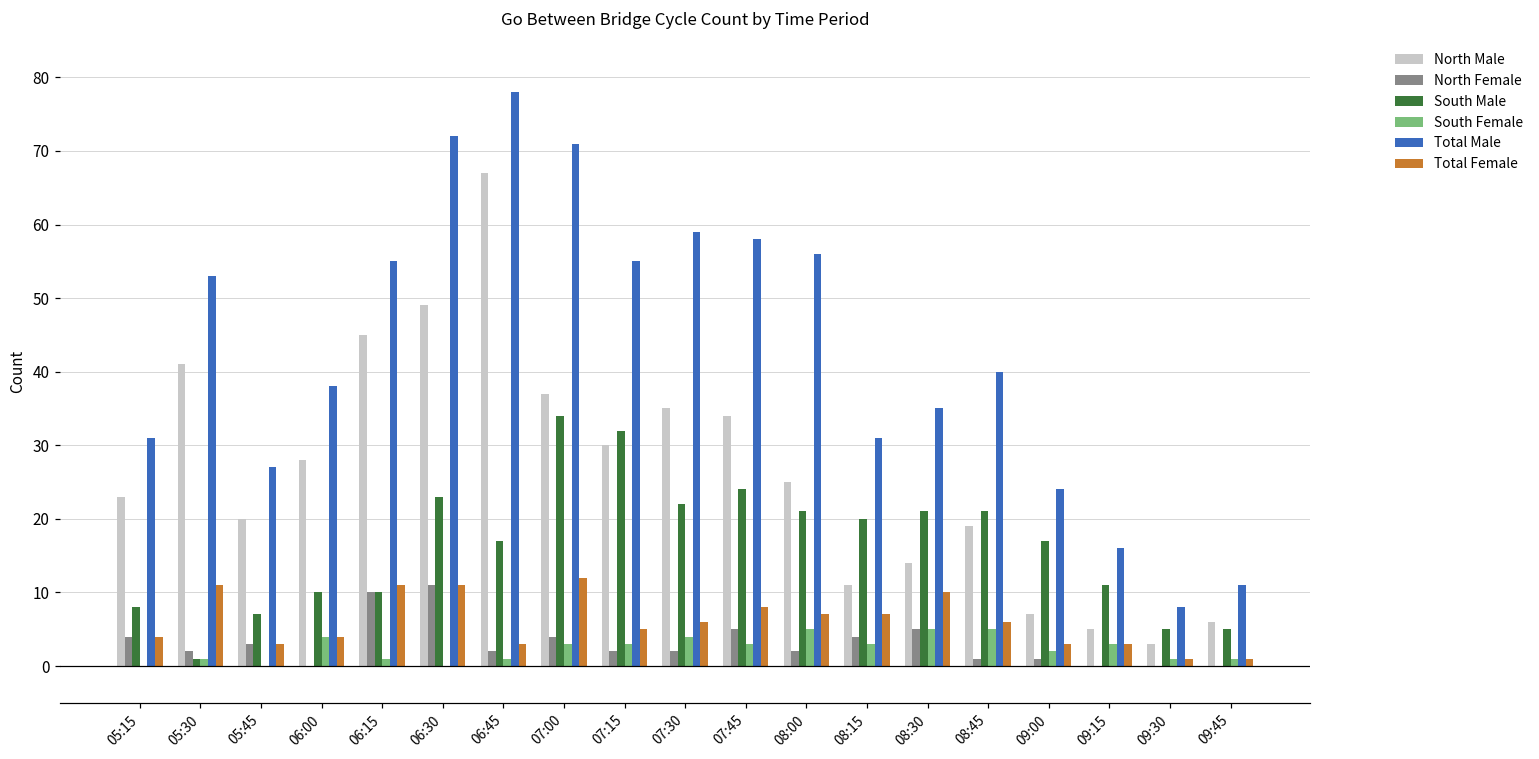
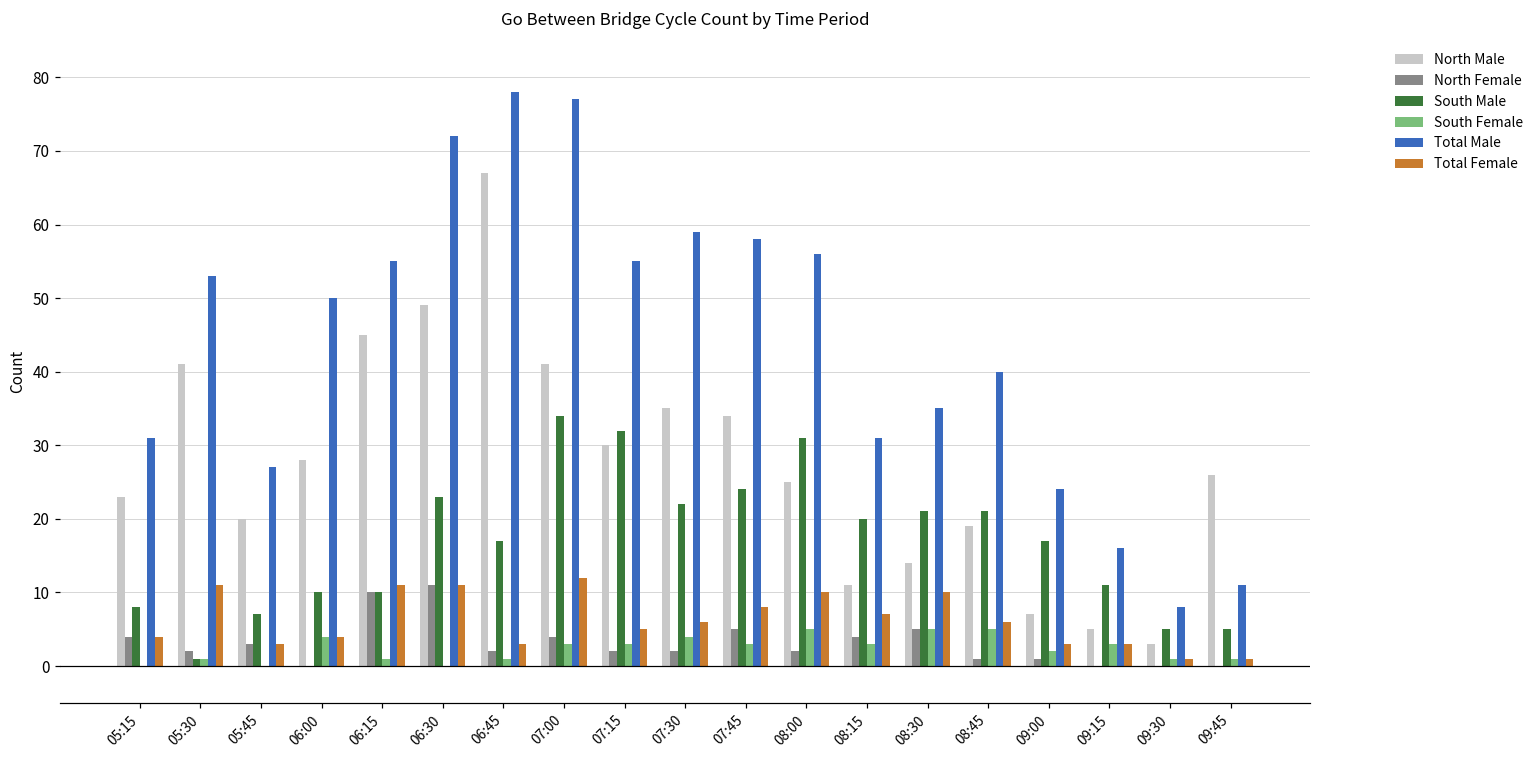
  {
    "North Male": {
      "05:15": 23,
      "05:30": 41,
      "05:45": 20,
      "06:00": 28,
      "06:15": 45,
      "06:30": 49,
      "06:45": 67,
-     "07:00": 37,
+     "07:00": 41,
      "07:15": 30,
      "07:30": 35,
      "07:45": 34,
      "08:00": 25,
      "08:15": 11,
      "08:30": 14,
      "08:45": 19,
      "09:00": 7,
      "09:15": 5,
      "09:30": 3,
-     "09:45": 6
+     "09:45": 26
    },
    "South Male": {
      "05:15": 8,
      "05:30": 1,
      "05:45": 7,
      "06:00": 10,
      "06:15": 10,
      "06:30": 23,
      "06:45": 17,
      "07:00": 34,
      "07:15": 32,
      "07:30": 22,
      "07:45": 24,
-     "08:00": 21,
+     "08:00": 31,
      "08:15": 20,
      "08:30": 21,
      "08:45": 21,
      "09:00": 17,
      "09:15": 11,
      "09:30": 5,
      "09:45": 5
    },
    "Total Male": {
      "05:15": 31,
      "05:30": 53,
      "05:45": 27,
-     "06:00": 38,
+     "06:00": 50,
      "06:15": 55,
      "06:30": 72,
      "06:45": 78,
-     "07:00": 71,
+     "07:00": 77,
      "07:15": 55,
      "07:30": 59,
      "07:45": 58,
      "08:00": 56,
      "08:15": 31,
      "08:30": 35,
      "08:45": 40,
      "09:00": 24,
      "09:15": 16,
      "09:30": 8,
      "09:45": 11
    },
    "Total Female": {
      "05:15": 4,
      "05:30": 11,
      "05:45": 3,
      "06:00": 4,
      "06:15": 11,
      "06:30": 11,
      "06:45": 3,
      "07:00": 12,
      "07:15": 5,
      "07:30": 6,
      "07:45": 8,
-     "08:00": 7,
+     "08:00": 10,
      "08:15": 7,
      "08:30": 10,
      "08:45": 6,
      "09:00": 3,
      "09:15": 3,
      "09:30": 1,
      "09:45": 1
    }
  }
